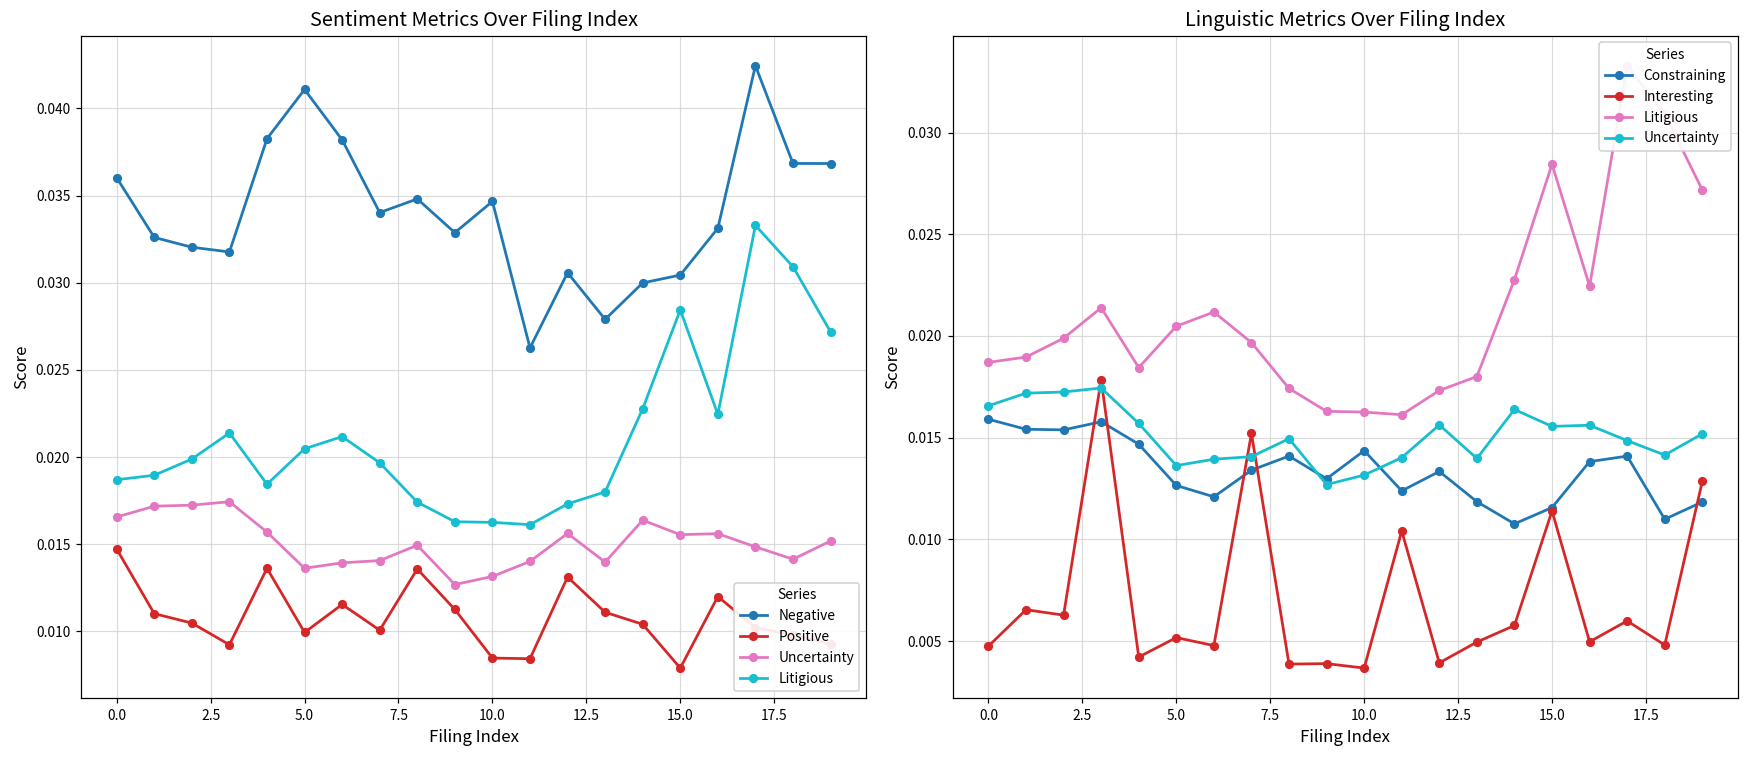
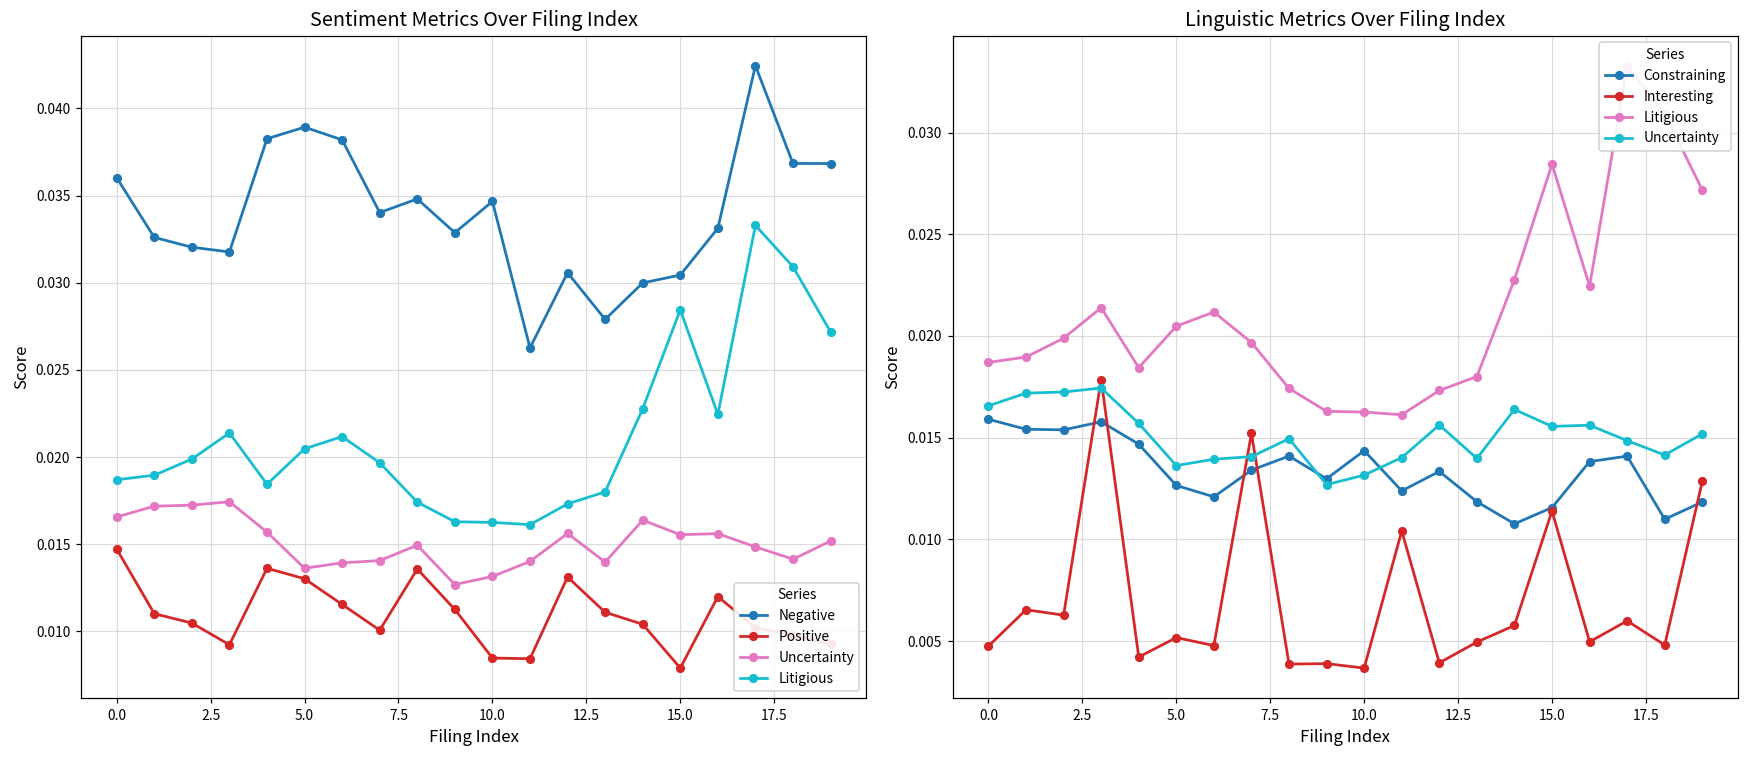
  {
    "Sentiment Metrics Over Filing Index": {
      "Negative": {
        "0.0": 0.0360,
-       "5.0": 0.0411,
+       "5.0": 0.0389,
        "10.0": 0.0347,
        "15.0": 0.0304
      },
      "Positive": {
        "0.0": 0.0147,
-       "5.0": 0.0099,
+       "5.0": 0.0130,
        "10.0": 0.0085,
        "15.0": 0.0079
      }
    },
    "Linguistic Metrics Over Filing Index": {
      "Constraining": {
        "0.0": 0.0159,
        "5.0": 0.0126,
        "10.0": 0.0144,
        "15.0": 0.0116
      },
      "Interesting": {
        "0.0": 0.0047,
        "5.0": 0.0052,
        "10.0": 0.0037,
        "15.0": 0.0114
      },
      "Litigious": {
        "0.0": 0.0187,
        "5.0": 0.0205,
        "10.0": 0.0163,
        "15.0": 0.0284
      },
      "Uncertainty": {
        "0.0": 0.0166,
        "5.0": 0.0136,
        "10.0": 0.0132,
        "15.0": 0.0156
      }
    }
  }
